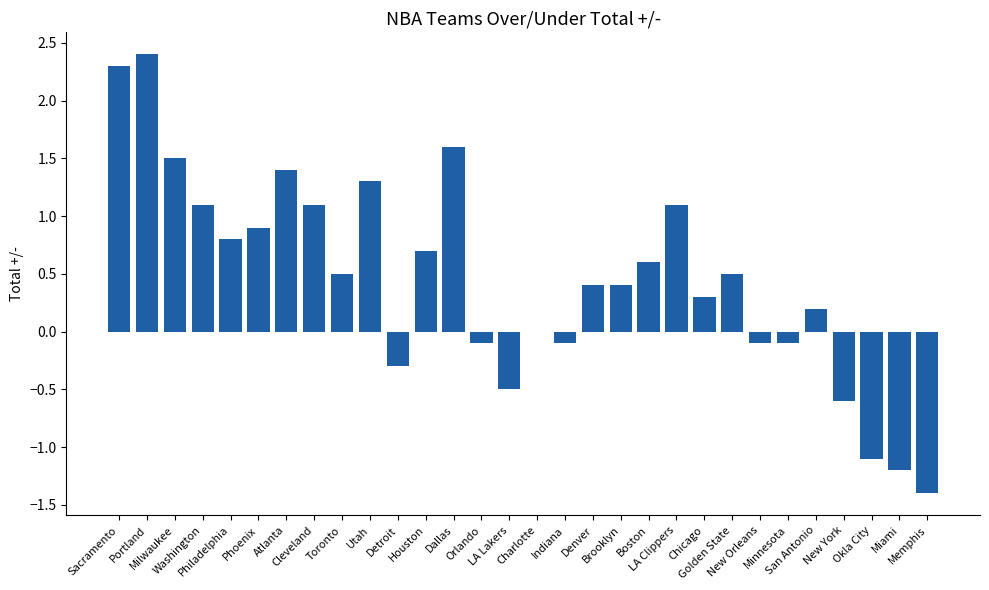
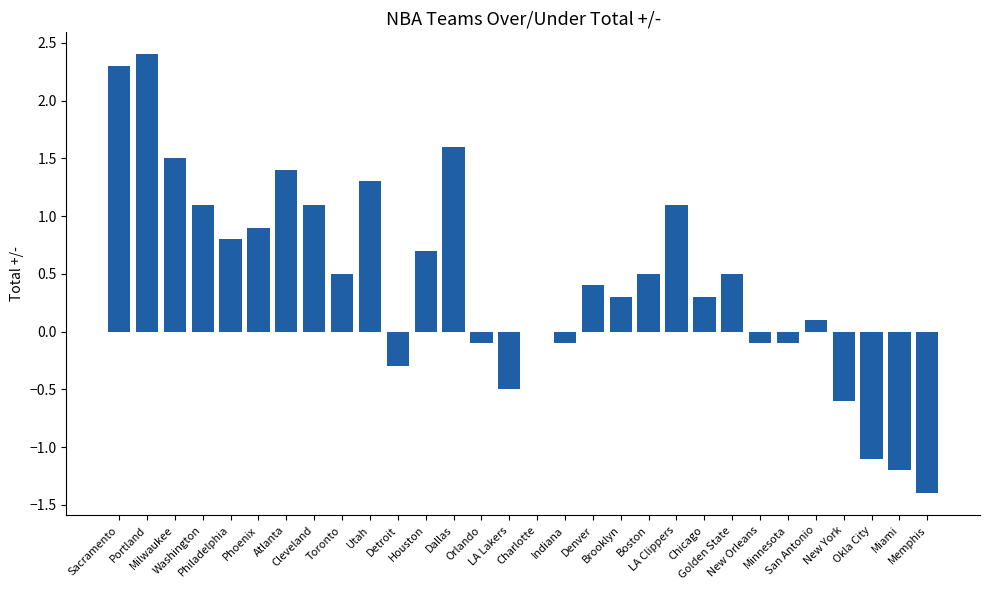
  {
    "Sacramento": 2.3,
    "Portland": 2.4,
    "Milwaukee": 1.5,
    "Washington": 1.1,
    "Philadelphia": 0.8,
    "Phoenix": 0.9,
    "Atlanta": 1.4,
    "Cleveland": 1.1,
    "Toronto": 0.5,
    "Utah": 1.3,
    "Detroit": -0.3,
    "Houston": 0.7,
    "Dallas": 1.6,
    "Orlando": -0.1,
    "LA Lakers": -0.5,
    "Charlotte": 0.0,
    "Indiana": -0.1,
    "Denver": 0.4,
-   "Brooklyn": 0.4,
-   "Boston": 0.6,
+   "Brooklyn": 0.3,
+   "Boston": 0.5,
    "LA Clippers": 1.1,
    "Chicago": 0.3,
    "Golden State": 0.5,
    "New Orleans": -0.1,
    "Minnesota": -0.1,
-   "San Antonio": 0.2,
+   "San Antonio": 0.1,
    "New York": -0.6,
    "Okla City": -1.1,
    "Miami": -1.2,
    "Memphis": -1.4
  }
